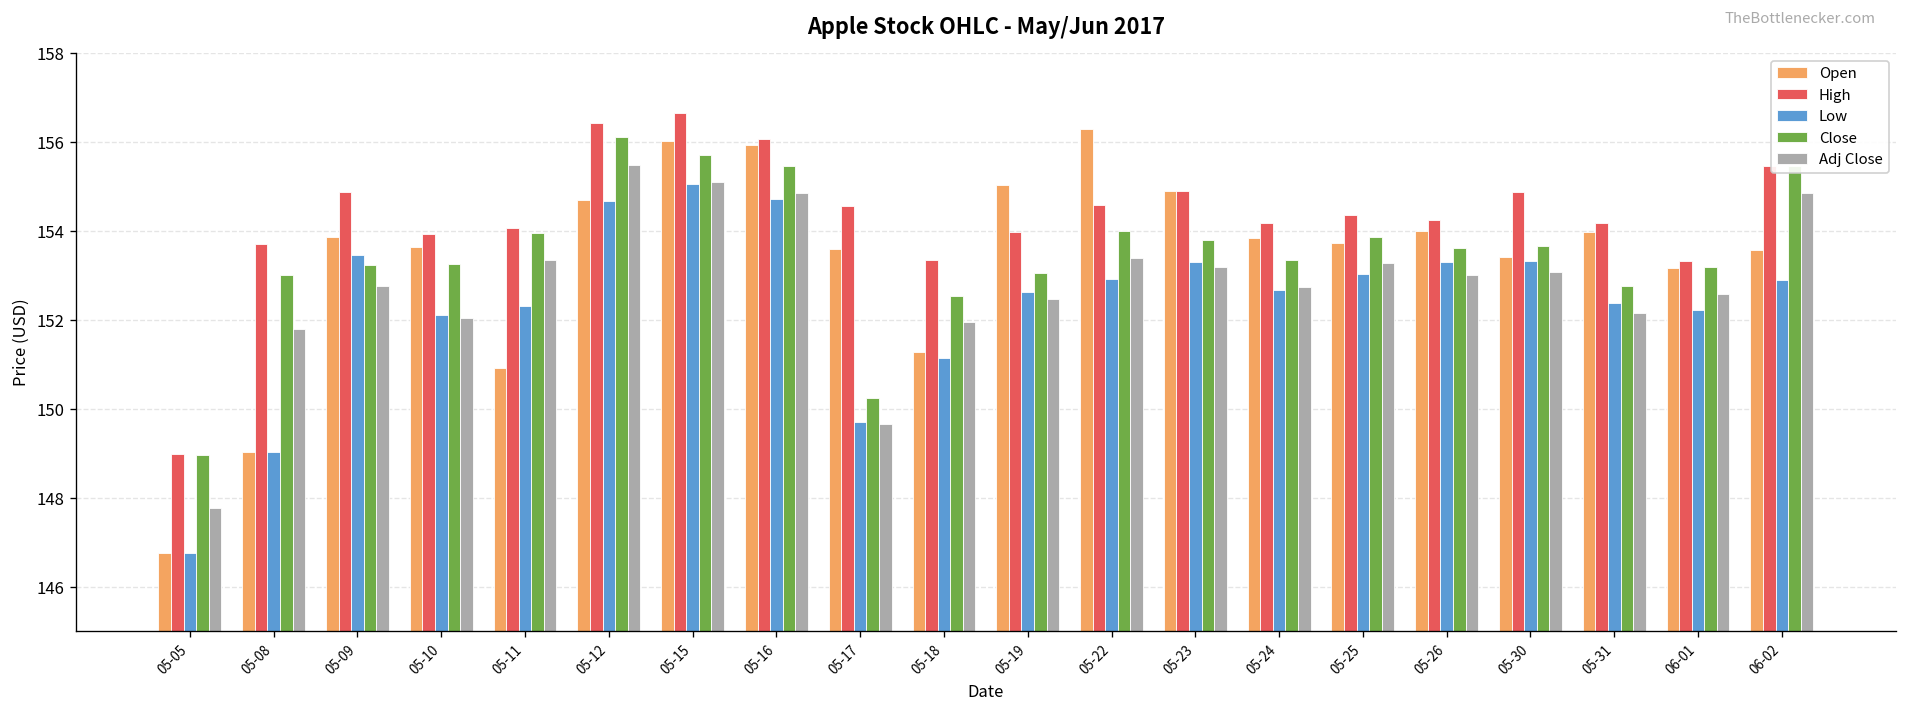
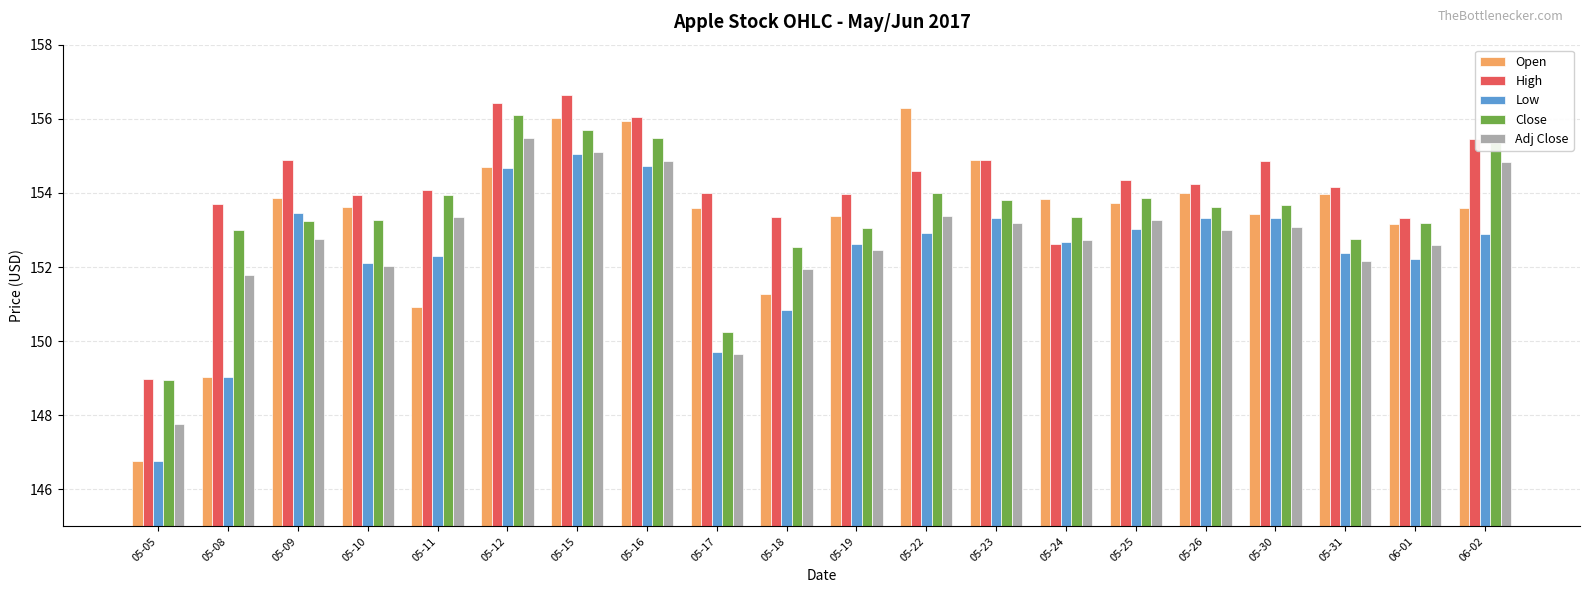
  {
    "Open": {
      "05-05": 146.8,
      "05-08": 149.0,
      "05-09": 153.9,
      "05-10": 153.6,
      "05-11": 150.9,
      "05-12": 154.7,
      "05-15": 156.0,
      "05-16": 155.9,
      "05-17": 153.6,
      "05-18": 151.3,
-     "05-19": 155.0,
+     "05-19": 153.4,
      "05-22": 156.3,
      "05-23": 154.9,
      "05-24": 153.8,
      "05-25": 153.7,
      "05-26": 154.0,
      "05-30": 153.4,
      "05-31": 154.0,
      "06-01": 153.2,
      "06-02": 153.6
    },
    "High": {
      "05-05": 149.0,
      "05-08": 153.7,
      "05-09": 154.9,
      "05-10": 153.9,
      "05-11": 154.1,
      "05-12": 156.4,
      "05-15": 156.6,
      "05-16": 156.1,
-     "05-17": 154.6,
+     "05-17": 154.0,
      "05-18": 153.3,
      "05-19": 154.0,
      "05-22": 154.6,
      "05-23": 154.9,
-     "05-24": 154.2,
+     "05-24": 152.6,
      "05-25": 154.4,
      "05-26": 154.2,
      "05-30": 154.9,
      "05-31": 154.2,
      "06-01": 153.3,
      "06-02": 155.4
    },
    "Low": {
      "05-05": 146.8,
      "05-08": 149.0,
      "05-09": 153.4,
      "05-10": 152.1,
      "05-11": 152.3,
      "05-12": 154.7,
      "05-15": 155.1,
      "05-16": 154.7,
      "05-17": 149.7,
-     "05-18": 151.1,
+     "05-18": 150.8,
      "05-19": 152.6,
      "05-22": 152.9,
      "05-23": 153.3,
      "05-24": 152.7,
      "05-25": 153.0,
      "05-26": 153.3,
      "05-30": 153.3,
      "05-31": 152.4,
      "06-01": 152.2,
      "06-02": 152.9
    },
    "Close": {
      "05-05": 149.0,
      "05-08": 153.0,
      "05-09": 153.2,
      "05-10": 153.3,
      "05-11": 153.9,
      "05-12": 156.1,
      "05-15": 155.7,
      "05-16": 155.5,
      "05-17": 150.3,
      "05-18": 152.5,
      "05-19": 153.1,
      "05-22": 154.0,
      "05-23": 153.8,
      "05-24": 153.3,
      "05-25": 153.9,
      "05-26": 153.6,
      "05-30": 153.7,
      "05-31": 152.8,
      "06-01": 153.2
    },
    "Adj Close": {
      "05-05": 147.8,
      "05-08": 151.8,
      "05-09": 152.8,
      "05-10": 152.0,
      "05-11": 153.3,
      "05-12": 155.5,
      "05-15": 155.1,
      "05-16": 154.9,
      "05-17": 149.7,
      "05-18": 151.9,
      "05-19": 152.5,
      "05-22": 153.4,
      "05-23": 153.2,
      "05-24": 152.7,
      "05-25": 153.3,
      "05-26": 153.0,
      "05-30": 153.1,
      "05-31": 152.2,
      "06-01": 152.6,
      "06-02": 154.8
    }
  }
